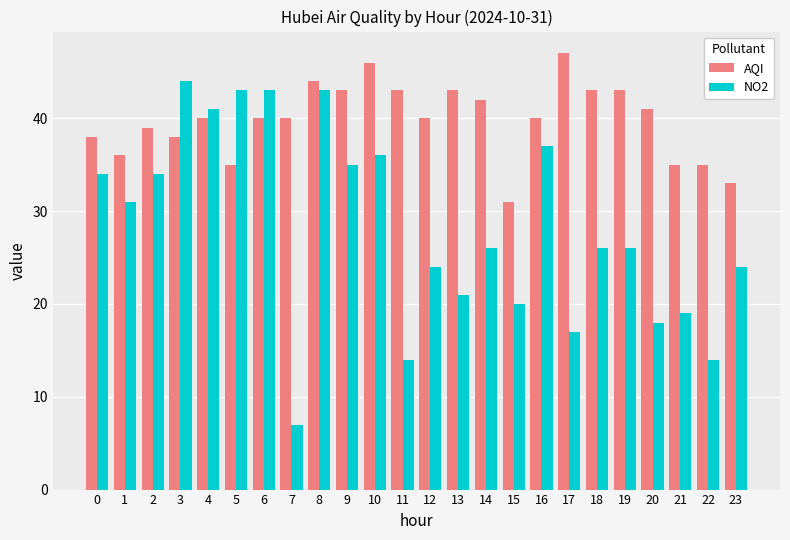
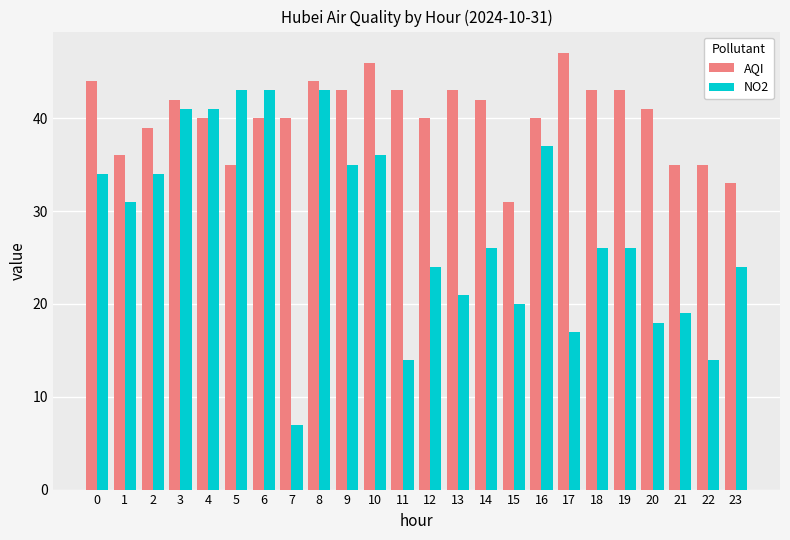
  {
    "AQI": {
-     "0": 38,
+     "0": 44,
      "1": 36,
      "2": 39,
-     "3": 38,
+     "3": 42,
      "4": 40,
      "5": 35,
      "6": 40,
      "7": 40,
      "8": 44,
      "9": 43,
      "10": 46,
      "11": 43,
      "12": 40,
      "13": 43,
      "14": 42,
      "15": 31,
      "16": 40,
      "17": 47,
      "18": 43,
      "19": 43,
      "20": 41,
      "21": 35,
      "22": 35,
      "23": 33
    },
    "NO2": {
      "0": 34,
      "1": 31,
      "2": 34,
-     "3": 44,
+     "3": 41,
      "4": 41,
      "5": 43,
      "6": 43,
      "7": 7,
      "8": 43,
      "9": 35,
      "10": 36,
      "11": 14,
      "12": 24,
      "13": 21,
      "14": 26,
      "15": 20,
      "16": 37,
      "17": 17,
      "18": 26,
      "19": 26,
      "20": 18,
      "21": 19,
      "22": 14,
      "23": 24
    }
  }
